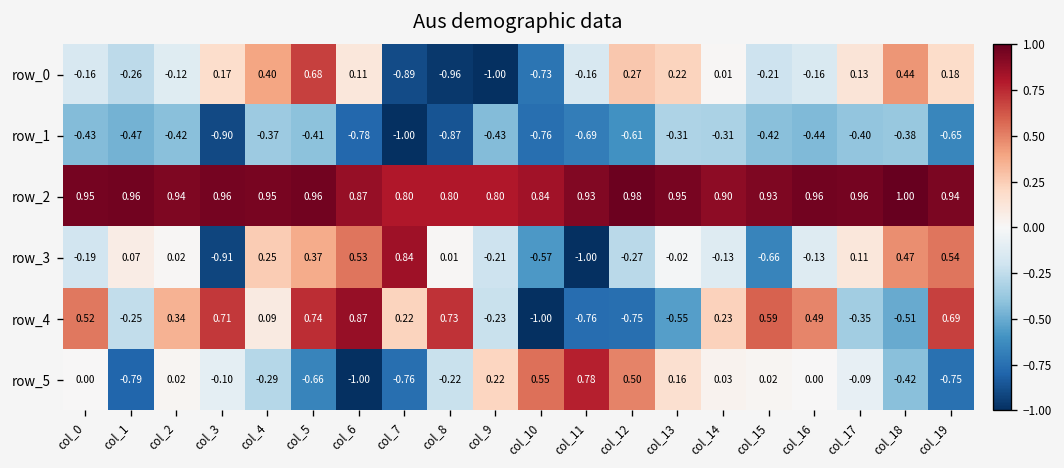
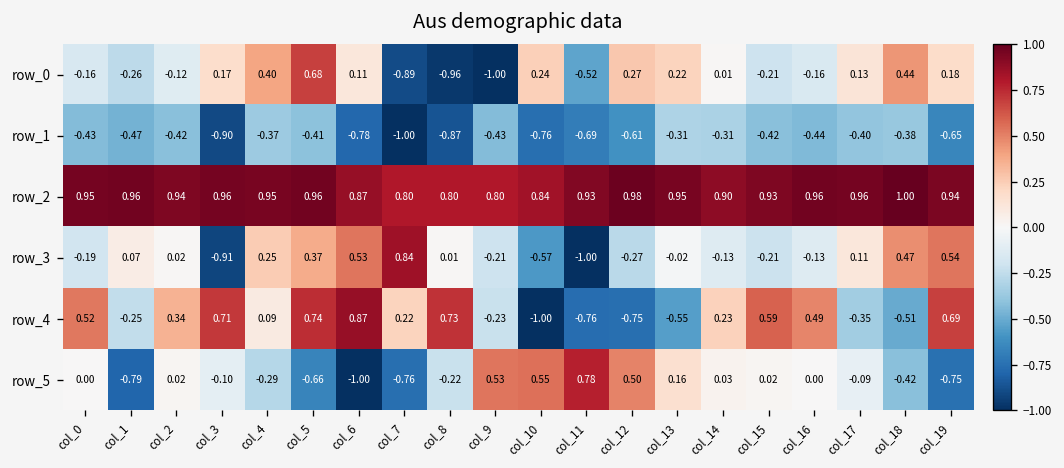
  {
    "row_0": {
      "col_0": -0.16,
      "col_1": -0.26,
      "col_2": -0.12,
      "col_3": 0.17,
      "col_4": 0.40,
      "col_5": 0.68,
      "col_6": 0.11,
      "col_7": -0.89,
      "col_8": -0.96,
      "col_9": -1.00,
-     "col_10": -0.73,
-     "col_11": -0.16,
+     "col_10": 0.24,
+     "col_11": -0.52,
      "col_12": 0.27,
      "col_13": 0.22,
      "col_14": 0.01,
      "col_15": -0.21,
      "col_16": -0.16,
      "col_17": 0.13,
      "col_18": 0.44,
      "col_19": 0.18
    },
    "row_1": {
      "col_0": -0.43,
      "col_1": -0.47,
      "col_2": -0.42,
      "col_3": -0.90,
      "col_4": -0.37,
      "col_5": -0.41,
      "col_6": -0.78,
      "col_7": -1.00,
      "col_8": -0.87,
      "col_9": -0.43,
      "col_10": -0.76,
      "col_11": -0.69,
      "col_12": -0.61,
      "col_13": -0.31,
      "col_14": -0.31,
      "col_15": -0.42,
      "col_16": -0.44,
      "col_17": -0.40,
      "col_18": -0.38,
      "col_19": -0.65
    },
    "row_2": {
      "col_0": 0.95,
      "col_1": 0.96,
      "col_2": 0.94,
      "col_3": 0.96,
      "col_4": 0.95,
      "col_5": 0.96,
      "col_6": 0.87,
      "col_7": 0.80,
      "col_8": 0.80,
      "col_9": 0.80,
      "col_10": 0.84,
      "col_11": 0.93,
      "col_12": 0.98,
      "col_13": 0.95,
      "col_14": 0.90,
      "col_15": 0.93,
      "col_16": 0.96,
      "col_17": 0.96,
      "col_18": 1.00,
      "col_19": 0.94
    },
    "row_3": {
      "col_0": -0.19,
      "col_1": 0.07,
      "col_2": 0.02,
      "col_3": -0.91,
      "col_4": 0.25,
      "col_5": 0.37,
      "col_6": 0.53,
      "col_7": 0.84,
      "col_8": 0.01,
      "col_9": -0.21,
      "col_10": -0.57,
      "col_11": -1.00,
      "col_12": -0.27,
      "col_13": -0.02,
      "col_14": -0.13,
-     "col_15": -0.66,
+     "col_15": -0.21,
      "col_16": -0.13,
      "col_17": 0.11,
      "col_18": 0.47,
      "col_19": 0.54
    },
    "row_4": {
      "col_0": 0.52,
      "col_1": -0.25,
      "col_2": 0.34,
      "col_3": 0.71,
      "col_4": 0.09,
      "col_5": 0.74,
      "col_6": 0.87,
      "col_7": 0.22,
      "col_8": 0.73,
      "col_9": -0.23,
      "col_10": -1.00,
      "col_11": -0.76,
      "col_12": -0.75,
      "col_13": -0.55,
      "col_14": 0.23,
      "col_15": 0.59,
      "col_16": 0.49,
      "col_17": -0.35,
      "col_18": -0.51,
      "col_19": 0.69
    },
    "row_5": {
      "col_0": 0.00,
      "col_1": -0.79,
      "col_2": 0.02,
      "col_3": -0.10,
      "col_4": -0.29,
      "col_5": -0.66,
      "col_6": -1.00,
      "col_7": -0.76,
      "col_8": -0.22,
-     "col_9": 0.22,
+     "col_9": 0.53,
      "col_10": 0.55,
      "col_11": 0.78,
      "col_12": 0.50,
      "col_13": 0.16,
      "col_14": 0.03,
      "col_15": 0.02,
      "col_16": 0.00,
      "col_17": -0.09,
      "col_18": -0.42,
      "col_19": -0.75
    }
  }
